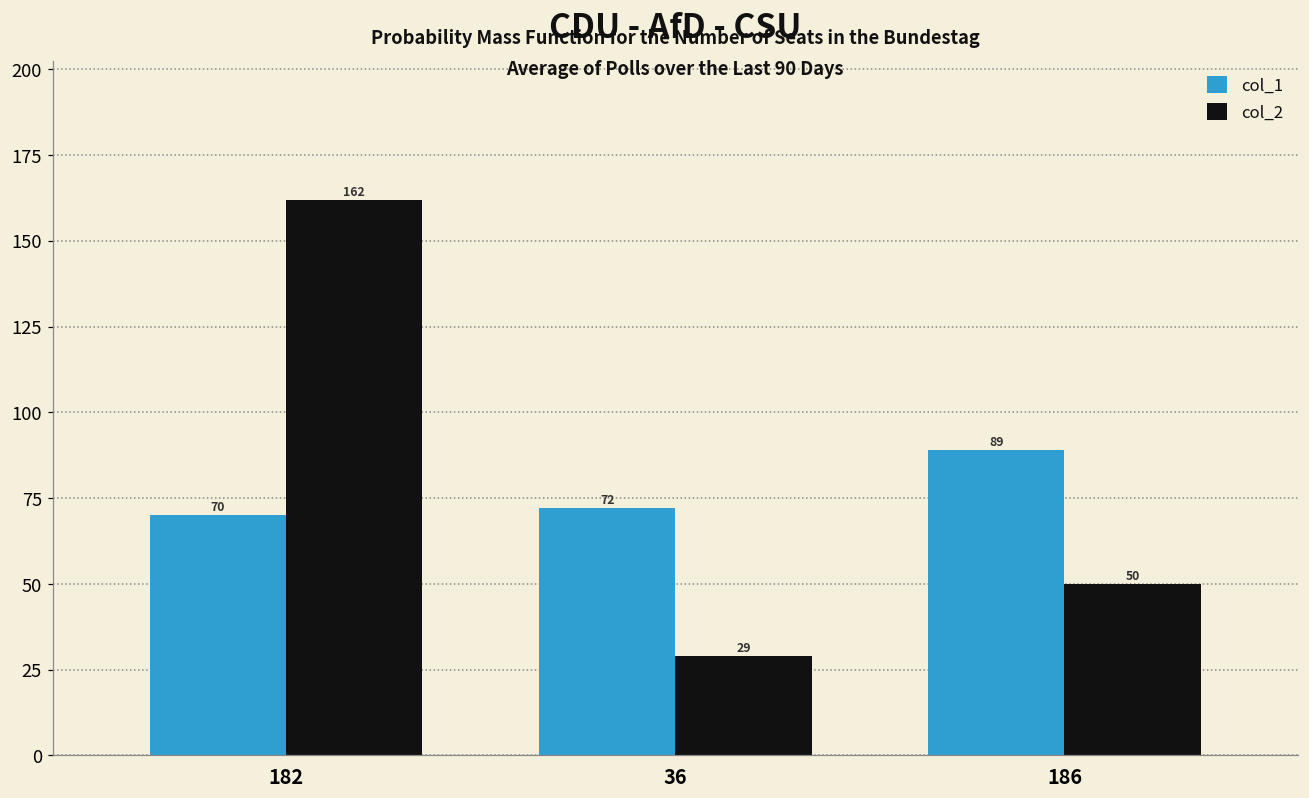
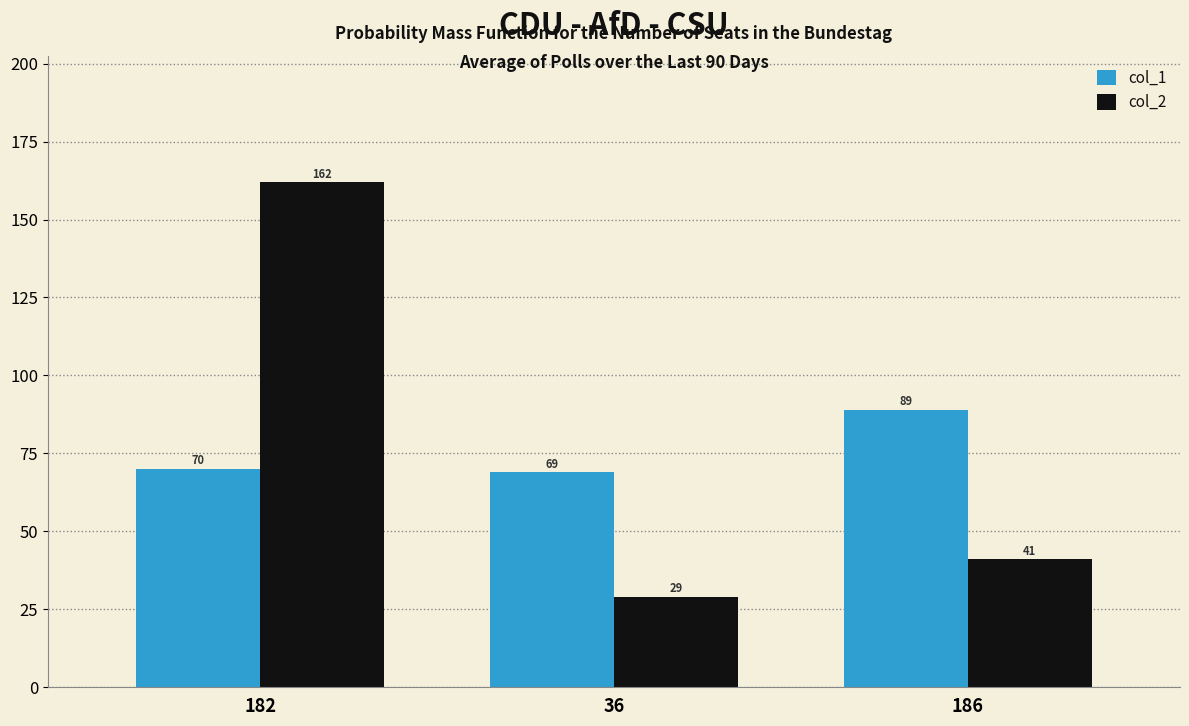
  {
    "col_1": {
      "182": 70,
-     "36": 72,
+     "36": 69,
      "186": 89
    },
    "col_2": {
      "182": 162,
      "36": 29,
-     "186": 50
+     "186": 41
    }
  }
